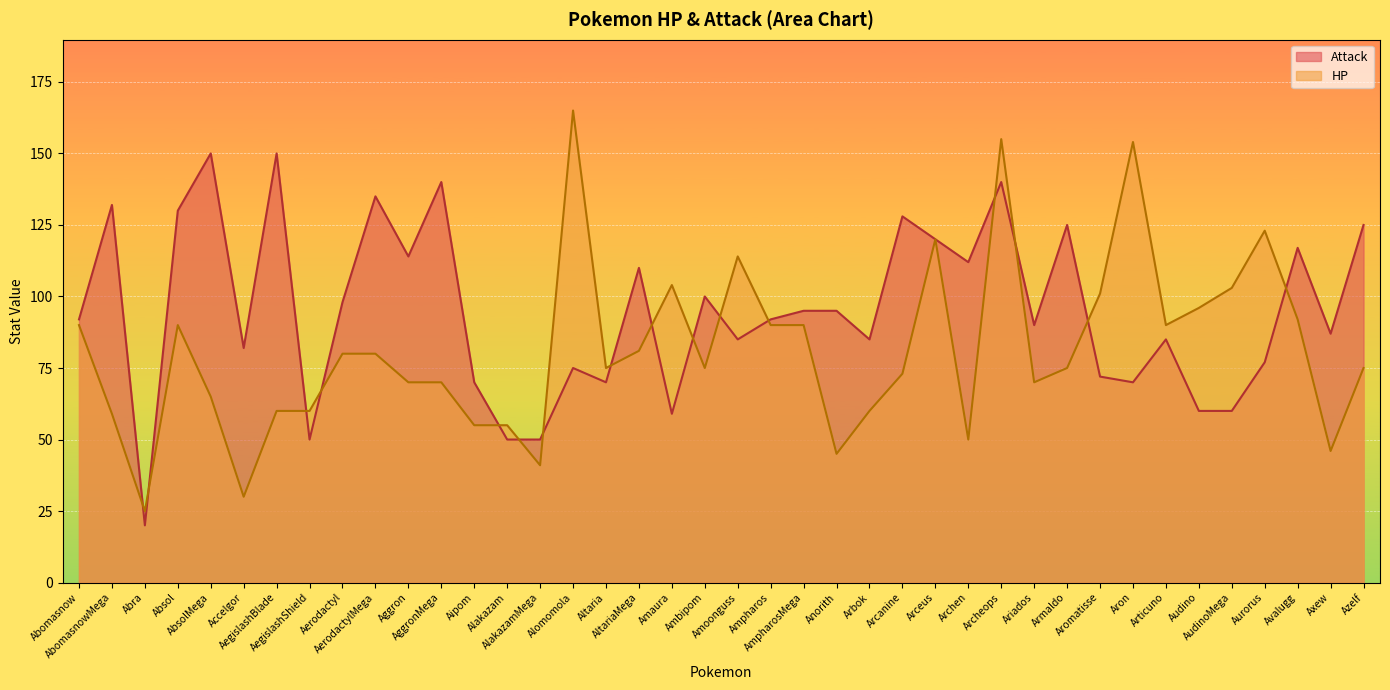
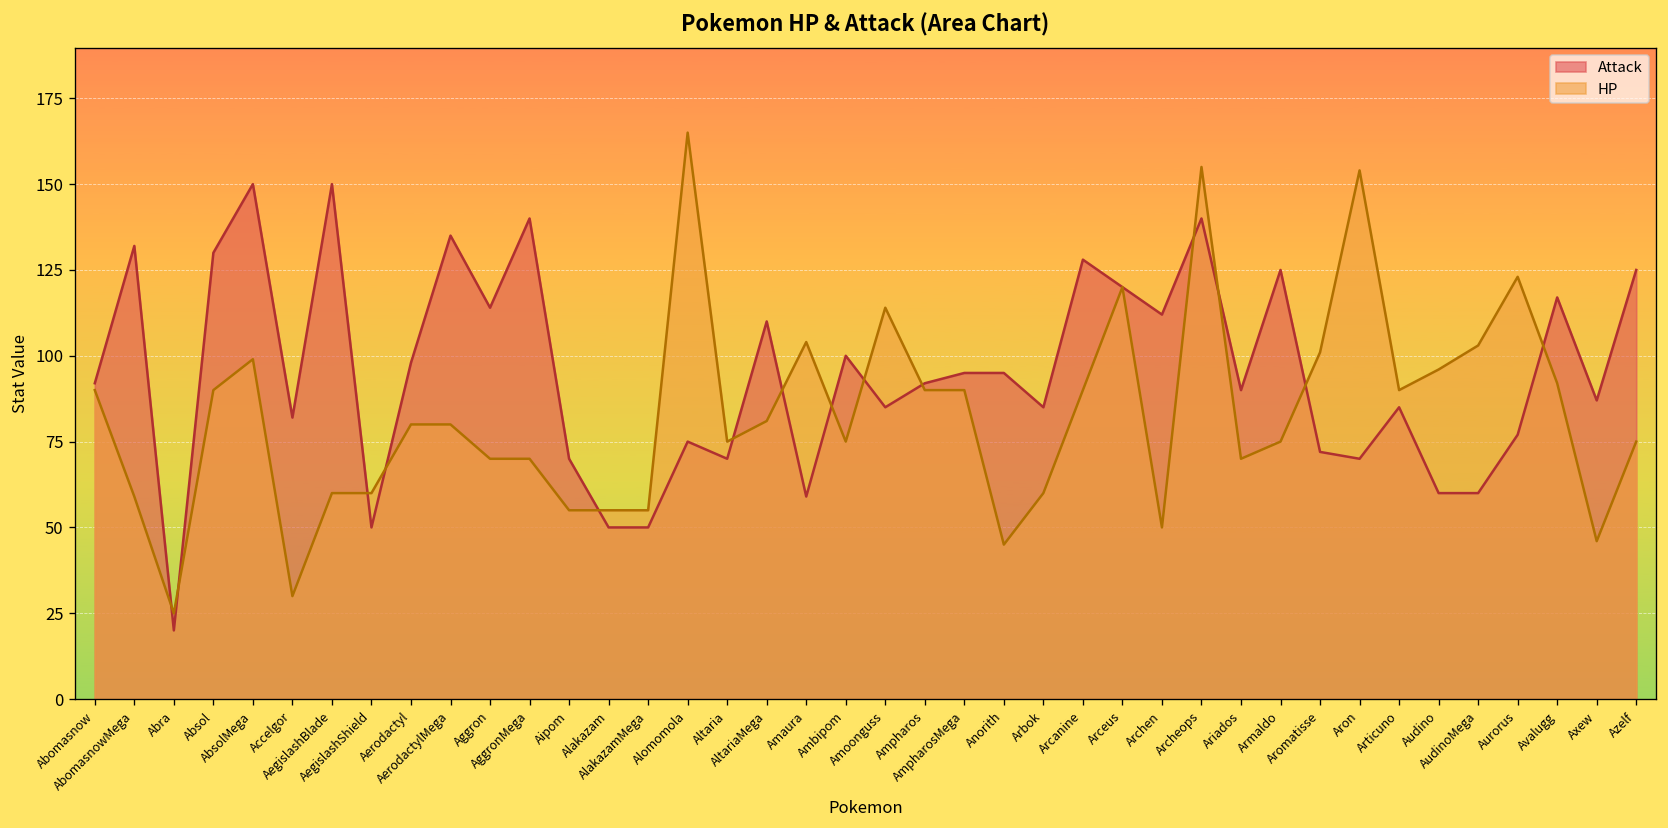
  {
    "Attack": {
      "Abomasnow": 92,
      "AbomasnowMega": 132,
      "Abra": 20,
      "Absol": 130,
      "AbsolMega": 150,
      "Accelgor": 82,
      "AegislashBlade": 150,
      "AegislashShield": 50,
      "Aerodactyl": 98,
      "AerodactylMega": 135,
      "Aggron": 114,
      "AggronMega": 140,
      "Aipom": 70,
      "Alakazam": 50,
      "AlakazamMega": 50,
      "Alomomola": 75,
      "Altaria": 70,
      "AltariaMega": 110,
      "Amaura": 59,
      "Ambipom": 100,
      "Amoonguss": 85,
      "Ampharos": 92,
      "AmpharosMega": 95,
      "Anorith": 95,
      "Arbok": 85,
      "Arcanine": 128,
      "Archen": 112,
      "Archeops": 140,
      "Ariados": 90,
      "Armaldo": 125,
      "Aromatisse": 72,
      "Aron": 70,
      "Articuno": 85,
      "Audino": 60,
      "AudinoMega": 60,
      "Aurorus": 77,
      "Avalugg": 117,
      "Axew": 87,
      "Azelf": 125
    },
    "HP": {
      "Abomasnow": 90,
      "AbomasnowMega": 59,
      "Abra": 25,
      "Absol": 90,
-     "AbsolMega": 65,
+     "AbsolMega": 99,
      "Accelgor": 30,
      "AegislashBlade": 60,
      "AegislashShield": 60,
      "Aerodactyl": 80,
      "AerodactylMega": 80,
      "Aggron": 70,
      "AggronMega": 70,
      "Aipom": 55,
      "Alakazam": 55,
-     "AlakazamMega": 41,
+     "AlakazamMega": 55,
      "Alomomola": 165,
      "Altaria": 75,
      "AltariaMega": 81,
      "Amaura": 104,
      "Ambipom": 75,
      "Amoonguss": 114,
      "Ampharos": 90,
      "AmpharosMega": 90,
      "Anorith": 45,
      "Arbok": 60,
-     "Arcanine": 73,
+     "Arcanine": 90,
      "Archen": 50,
      "Archeops": 155,
      "Ariados": 70,
      "Armaldo": 75,
      "Aromatisse": 101,
      "Aron": 154,
      "Articuno": 90,
      "Audino": 96,
      "AudinoMega": 103,
      "Aurorus": 123,
      "Avalugg": 92,
      "Axew": 46,
      "Azelf": 75
    }
  }
